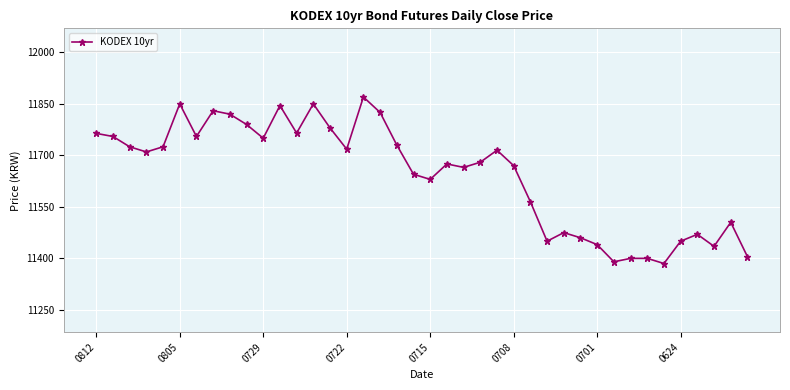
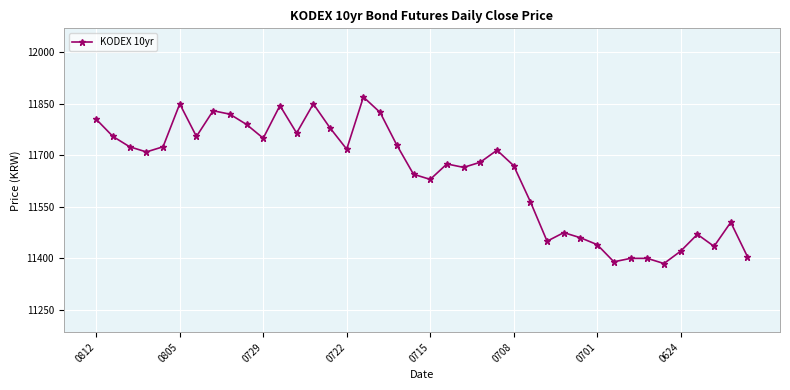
  {
-   "0812": 11760,
+   "0812": 11810,
    "0805": 11850,
    "0729": 11750,
    "0722": 11720,
    "0715": 11630,
    "0708": 11670,
    "0701": 11440,
-   "0624": 11450
+   "0624": 11420
  }
